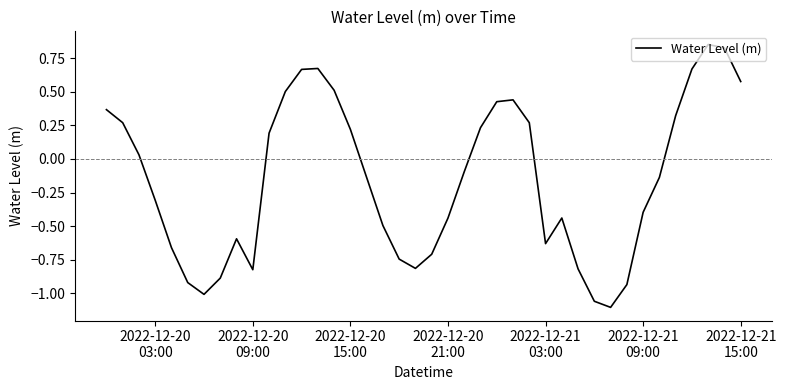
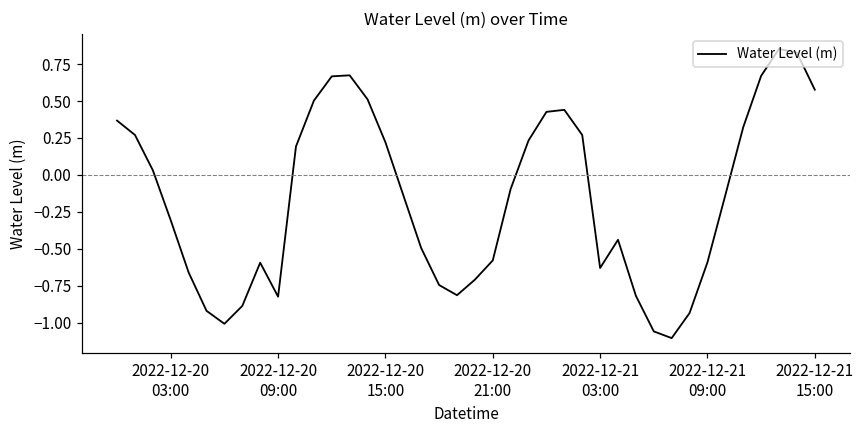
  {
    "2022-12-20 03:00": -0.31,
    "2022-12-20 09:00": -0.82,
    "2022-12-20 15:00": 0.22,
-   "2022-12-20 21:00": -0.44,
+   "2022-12-20 21:00": -0.58,
    "2022-12-21 03:00": -0.63,
-   "2022-12-21 09:00": -0.40,
+   "2022-12-21 09:00": -0.59,
    "2022-12-21 15:00": 0.58
  }
